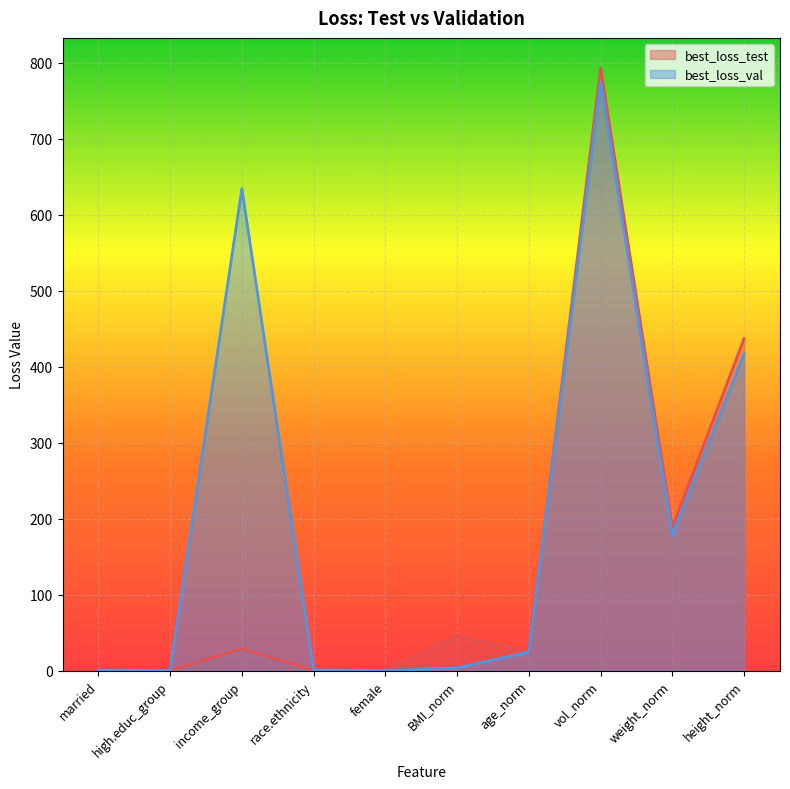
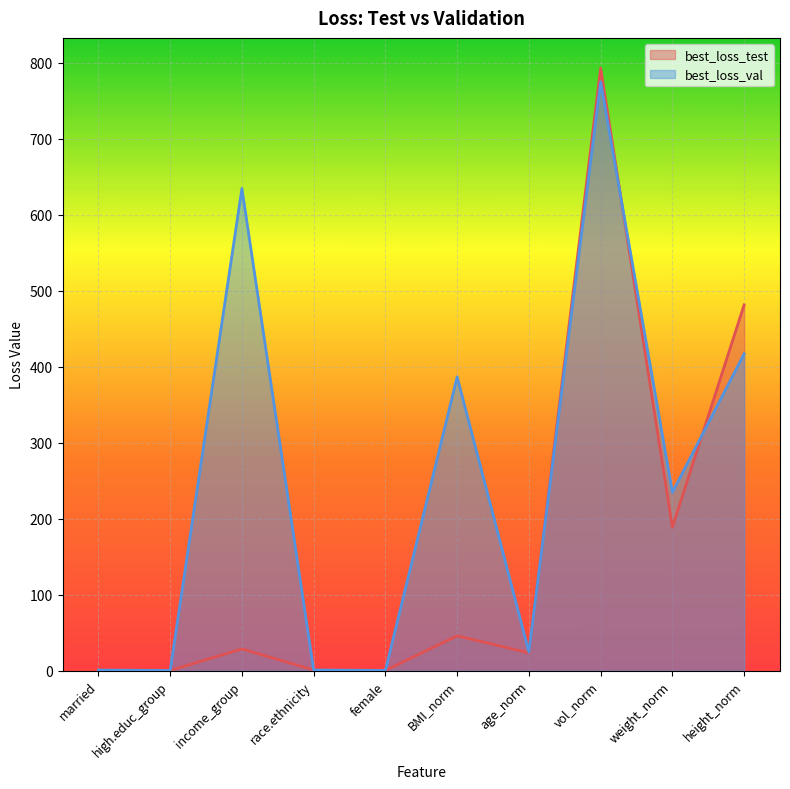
  {
    "best_loss_test": {
      "income_group": 30,
      "BMI_norm": 50,
      "vol_norm": 790,
      "weight_norm": 190,
-     "height_norm": 440
+     "height_norm": 480
    },
    "best_loss_val": {
      "income_group": 630,
-     "BMI_norm": 0,
+     "BMI_norm": 390,
      "vol_norm": 770,
-     "weight_norm": 180,
+     "weight_norm": 230,
      "height_norm": 420
    }
  }
